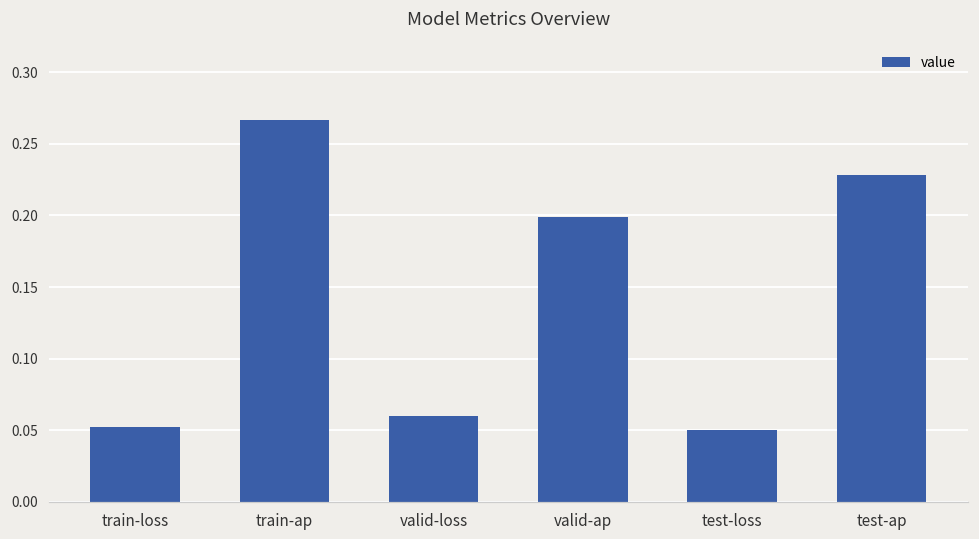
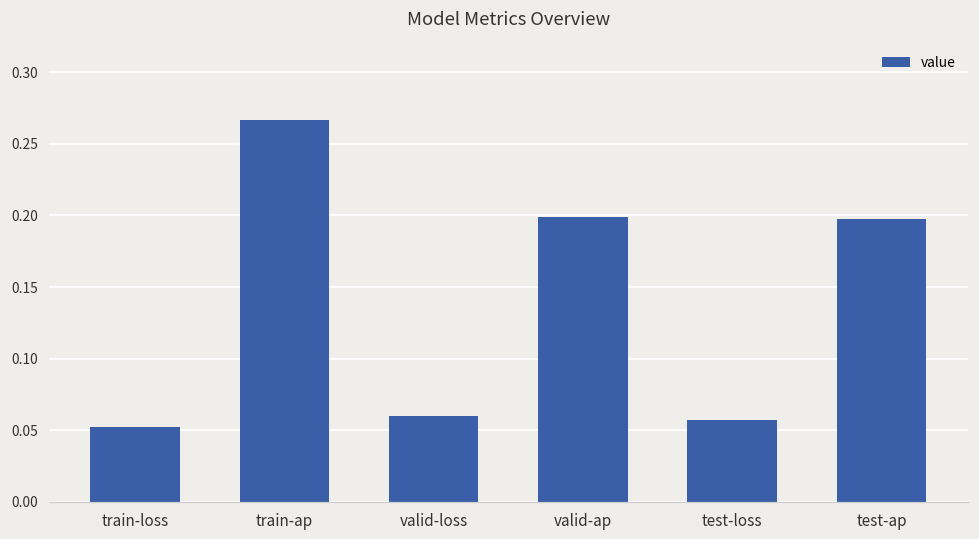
  {
    "train-loss": 0.052,
    "train-ap": 0.267,
    "valid-loss": 0.060,
    "valid-ap": 0.199,
-   "test-loss": 0.051,
-   "test-ap": 0.228
+   "test-loss": 0.057,
+   "test-ap": 0.198
  }
